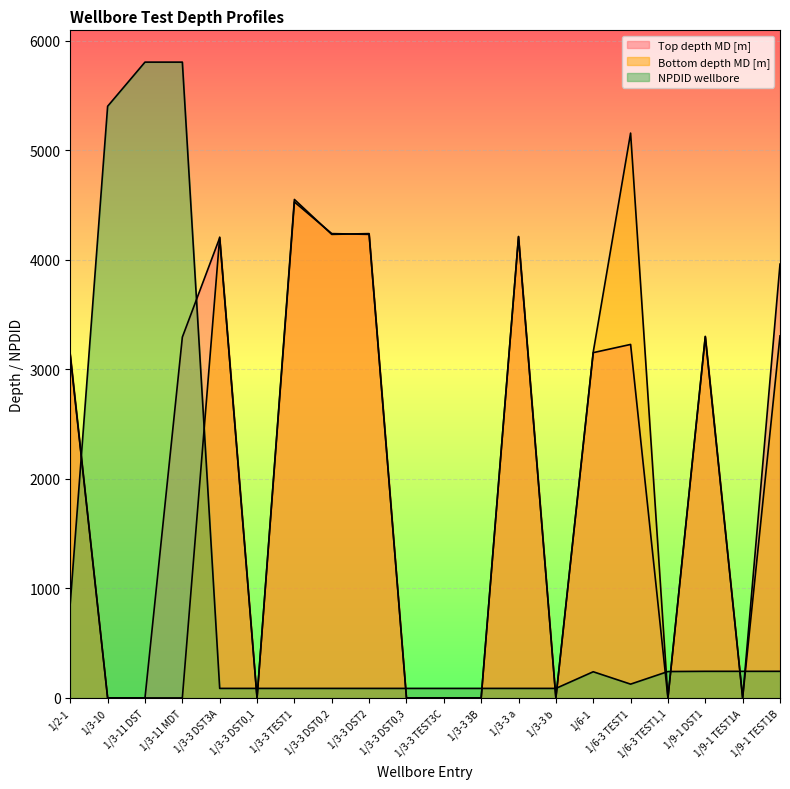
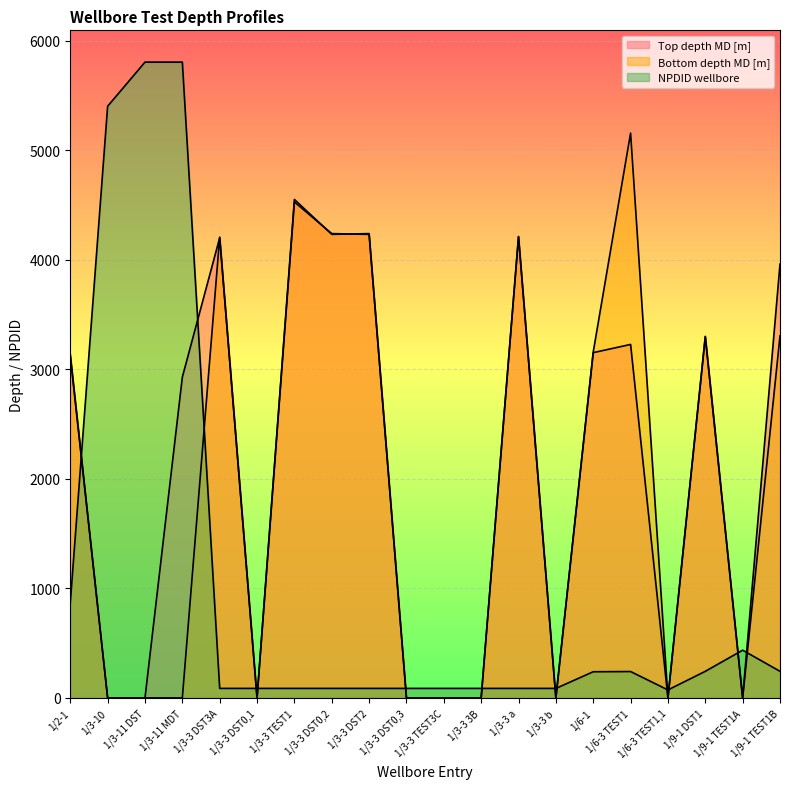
  {
    "Top depth MD [m]": {
-     "1/3-11 MDT": 3290,
+     "1/3-11 MDT": 2930,
      "1/3-3 TEST1": 4530,
      "1/6-3 TEST1": 3230,
      "1/9-1 TEST1B": 3960
    },
    "Bottom depth MD [m]": {
      "1/3-11 MDT": 0,
      "1/3-3 TEST1": 4550,
      "1/6-3 TEST1": 5160,
      "1/9-1 TEST1B": 3310
    },
    "NPDID wellbore": {
      "1/2-1": 870,
      "1/3-10": 5400,
      "1/3-11 DST": 5810,
      "1/3-11 MDT": 5810,
      "1/3-3 DST3A": 90,
      "1/3-3 DST0,1": 90,
      "1/3-3 TEST1": 90,
      "1/3-3 DST0,2": 90,
      "1/3-3 DST2": 90,
      "1/3-3 DST0,3": 90,
      "1/3-3 TEST3C": 90,
      "1/3-3 3B": 90,
      "1/3-3 a": 90,
      "1/3-3 b": 90,
      "1/6-1": 240,
-     "1/6-3 TEST1": 130,
-     "1/6-3 TEST1,1": 240,
+     "1/6-3 TEST1": 240,
+     "1/6-3 TEST1,1": 70,
      "1/9-1 DST1": 240,
-     "1/9-1 TEST1A": 240,
+     "1/9-1 TEST1A": 440,
      "1/9-1 TEST1B": 240
    }
  }
